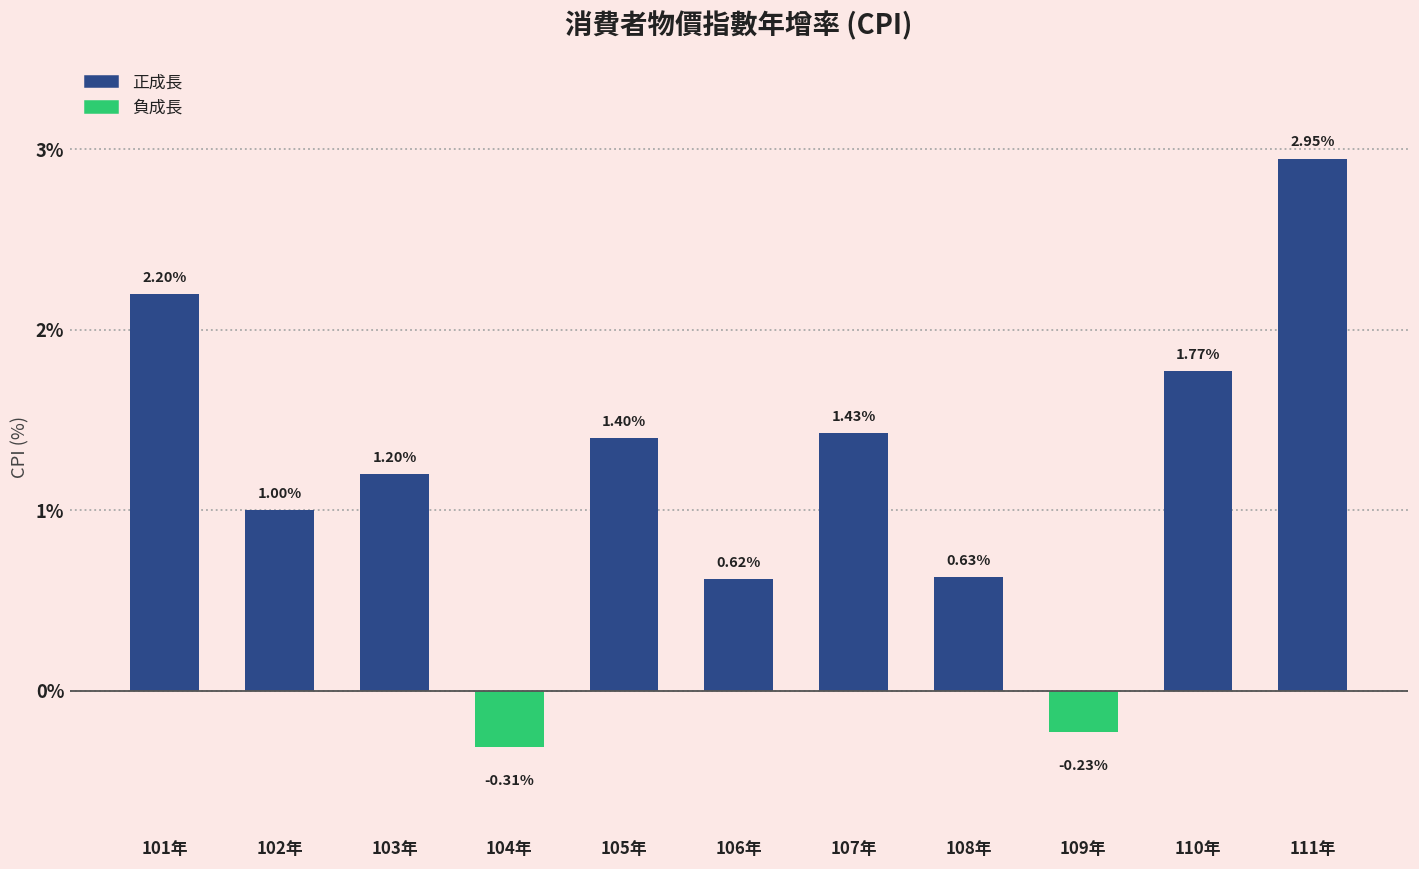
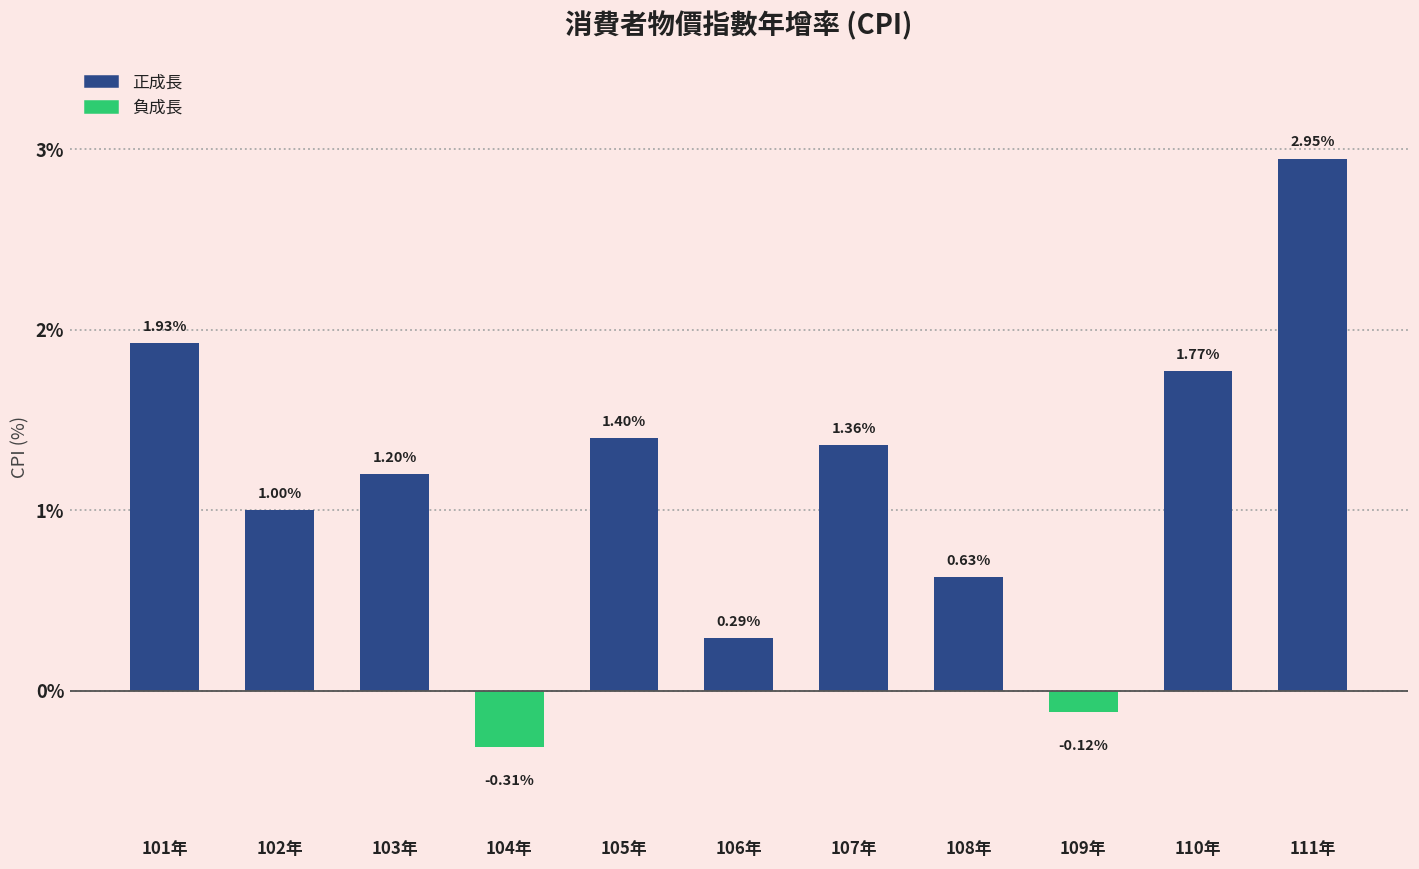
  {
-   "101年": "2.20%",
+   "101年": "1.93%",
    "102年": "1.00%",
    "103年": "1.20%",
    "104年": "-0.31%",
    "105年": "1.40%",
-   "106年": "0.62%",
-   "107年": "1.43%",
+   "106年": "0.29%",
+   "107年": "1.36%",
    "108年": "0.63%",
-   "109年": "-0.23%",
+   "109年": "-0.12%",
    "110年": "1.77%",
    "111年": "2.95%"
  }
